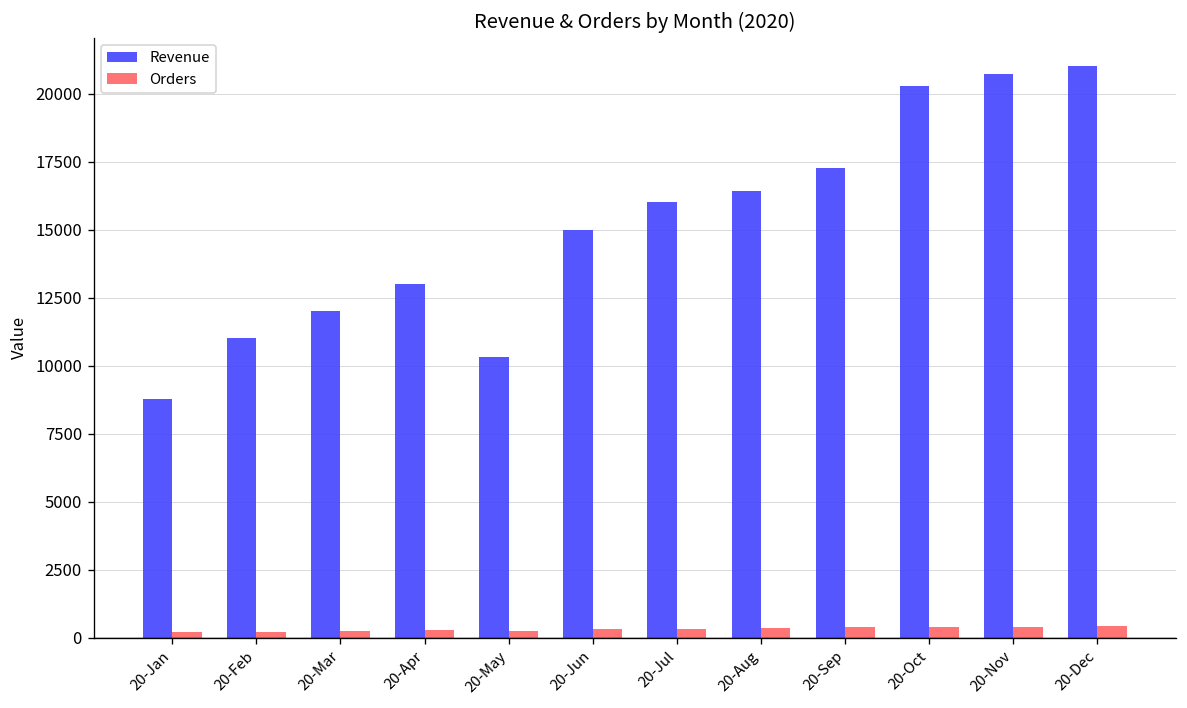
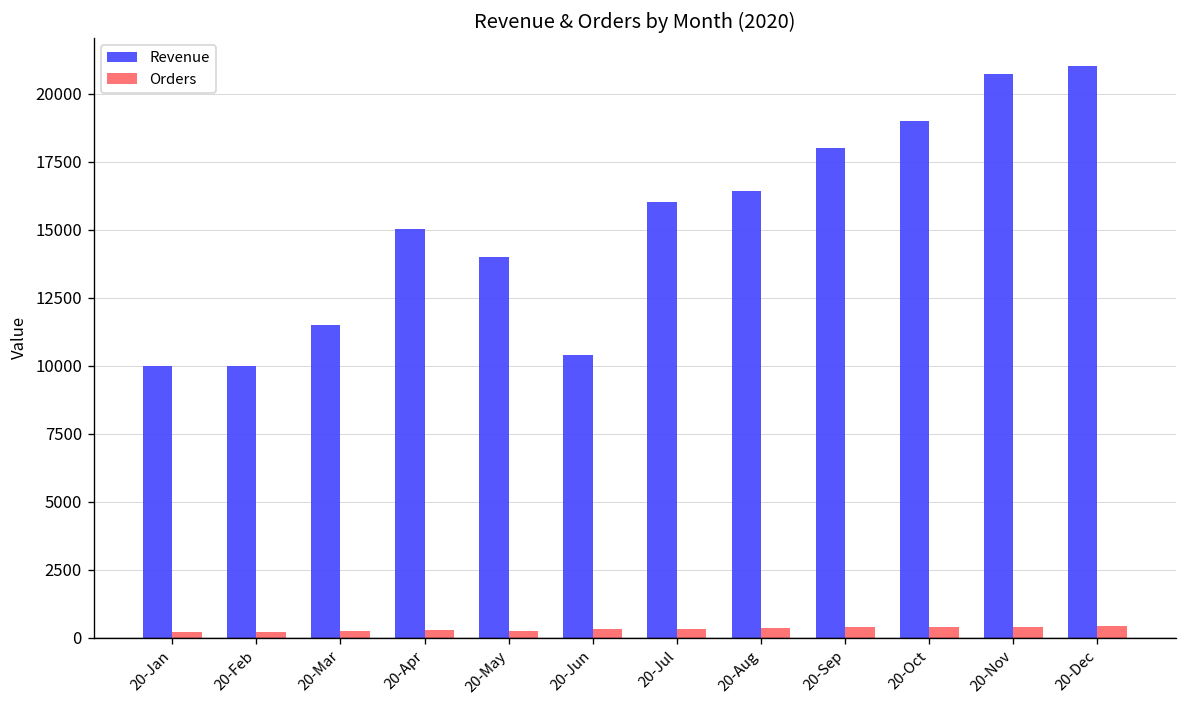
  {
    "Revenue": {
-     "20-Jan": 8800,
-     "20-Feb": 11000,
-     "20-Mar": 12000,
-     "20-Apr": 13000,
-     "20-May": 10300,
-     "20-Jun": 15000,
+     "20-Jan": 10000,
+     "20-Feb": 10000,
+     "20-Mar": 11500,
+     "20-Apr": 15000,
+     "20-May": 14000,
+     "20-Jun": 10400,
      "20-Jul": 16000,
      "20-Aug": 16400,
-     "20-Sep": 17300,
-     "20-Oct": 20300,
+     "20-Sep": 18000,
+     "20-Oct": 19000,
      "20-Nov": 20700,
      "20-Dec": 21000
    },
    "Orders": {
      "20-Jan": 200,
      "20-Feb": 200,
      "20-Mar": 200,
      "20-Apr": 300,
      "20-May": 300,
      "20-Jun": 300,
      "20-Jul": 300,
      "20-Aug": 300,
      "20-Sep": 400,
      "20-Oct": 400,
      "20-Nov": 400,
      "20-Dec": 400
    }
  }
